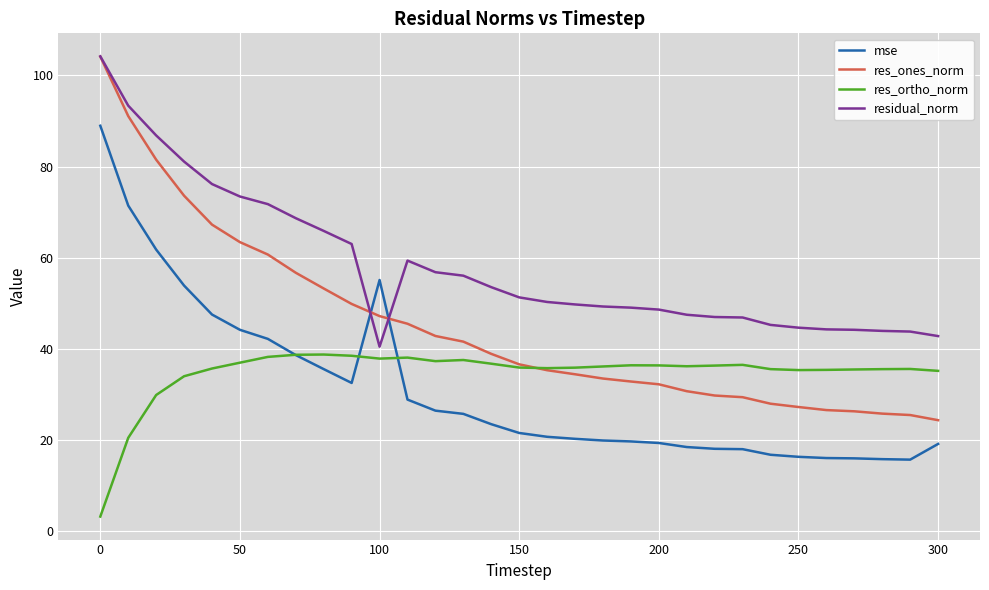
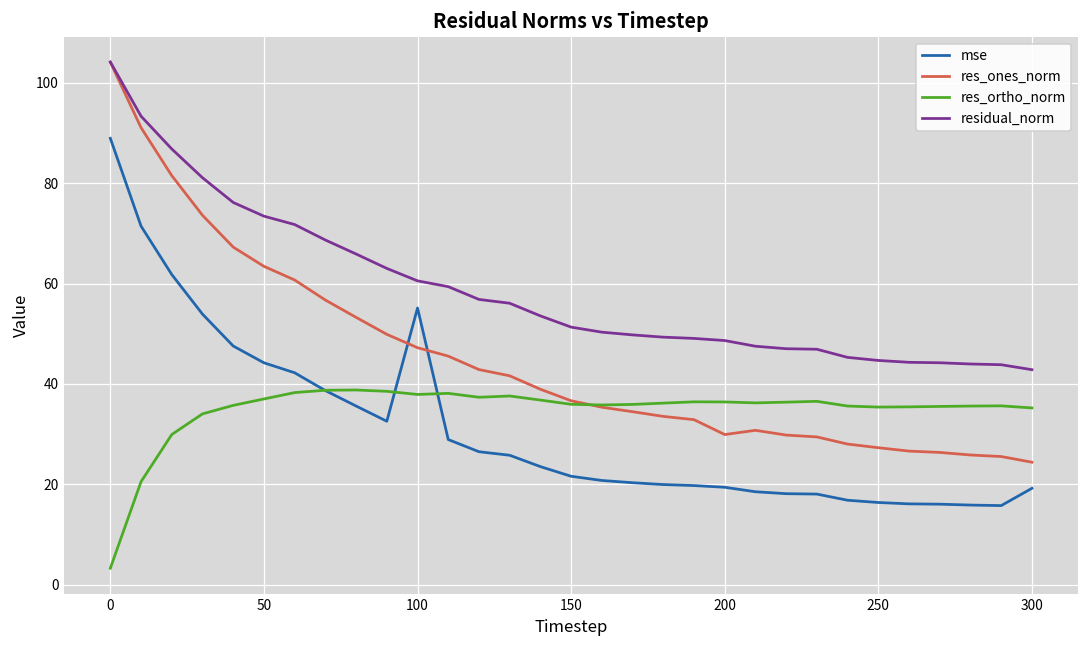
  {
    "mse": {
      "0": 89,
      "50": 44,
      "100": 55,
      "150": 22,
      "200": 19,
      "250": 16,
      "300": 19
    },
    "res_ones_norm": {
      "50": 63,
      "100": 47,
      "150": 37,
-     "200": 32,
+     "200": 30,
      "250": 27,
      "300": 24
    },
    "res_ortho_norm": {
      "0": 3,
      "50": 37,
      "100": 38,
      "150": 36,
      "200": 36,
      "250": 35,
      "300": 35
    },
    "residual_norm": {
      "50": 73,
-     "100": 41,
+     "100": 61,
      "150": 51,
      "200": 49,
      "250": 45,
      "300": 43
    }
  }
